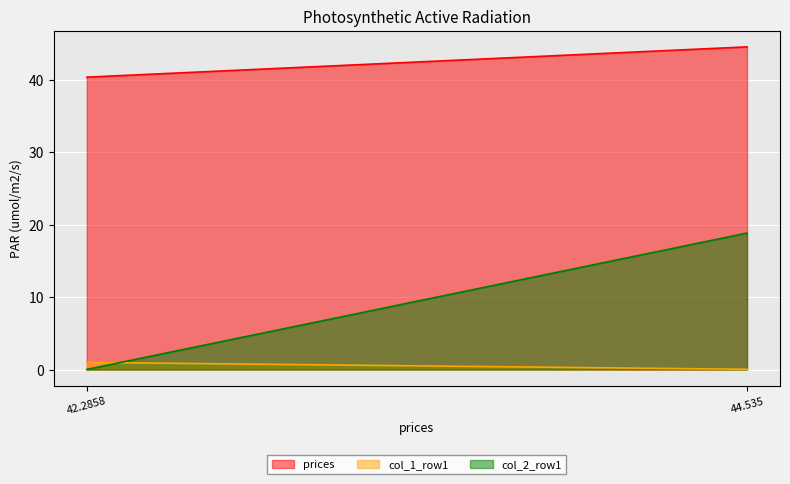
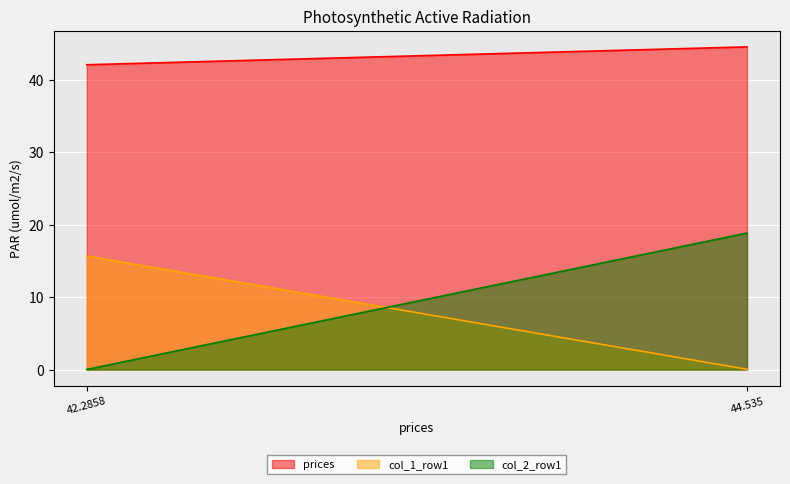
  {
    "prices": {
-     "42.2858": 40,
+     "42.2858": 42,
      "44.535": 45
    },
    "col_1_row1": {
-     "42.2858": 1,
+     "42.2858": 16,
      "44.535": 0
    },
    "col_2_row1": {
      "42.2858": 0,
      "44.535": 19
    }
  }
